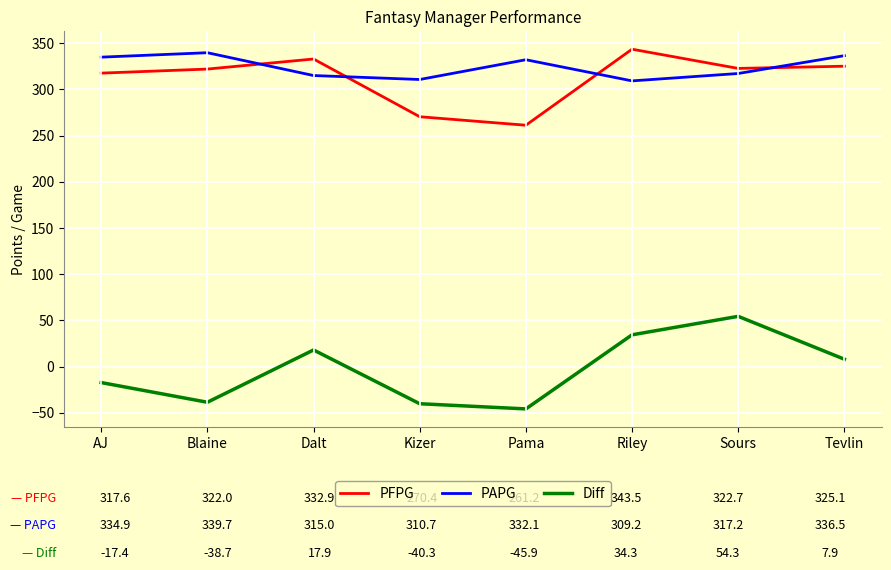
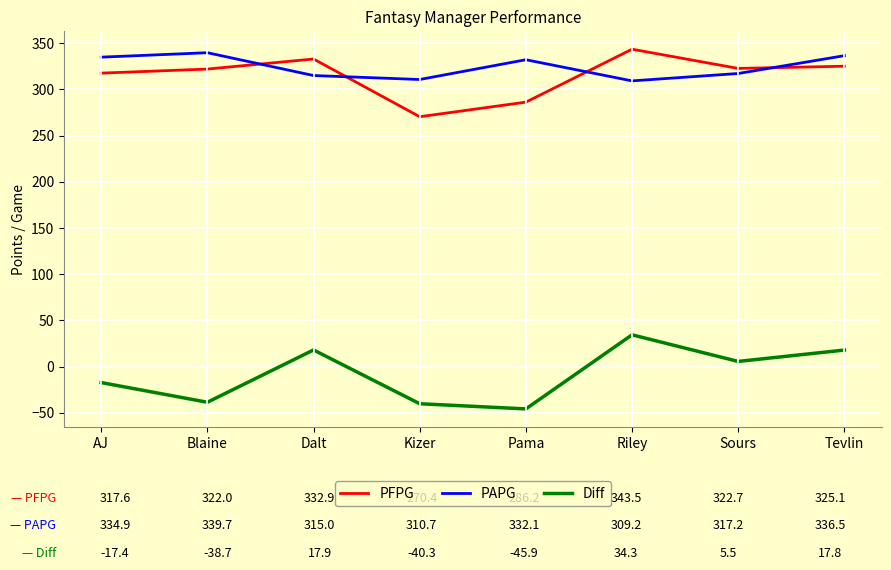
  {
    "PFPG": {
      "AJ": 320,
      "Blaine": 320,
      "Dalt": 330,
      "Kizer": 270,
-     "Pama": 260,
+     "Pama": 290,
      "Riley": 340,
      "Sours": 320,
      "Tevlin": 330
    },
    "PAPG": {
      "AJ": 330,
      "Blaine": 340,
      "Dalt": 320,
      "Kizer": 310,
      "Pama": 330,
      "Riley": 310,
      "Sours": 320,
      "Tevlin": 340
    },
    "Diff": {
-     "Sours": 54.3,
-     "Tevlin": 7.9
+     "Sours": 5.5,
+     "Tevlin": 17.8
    }
  }
